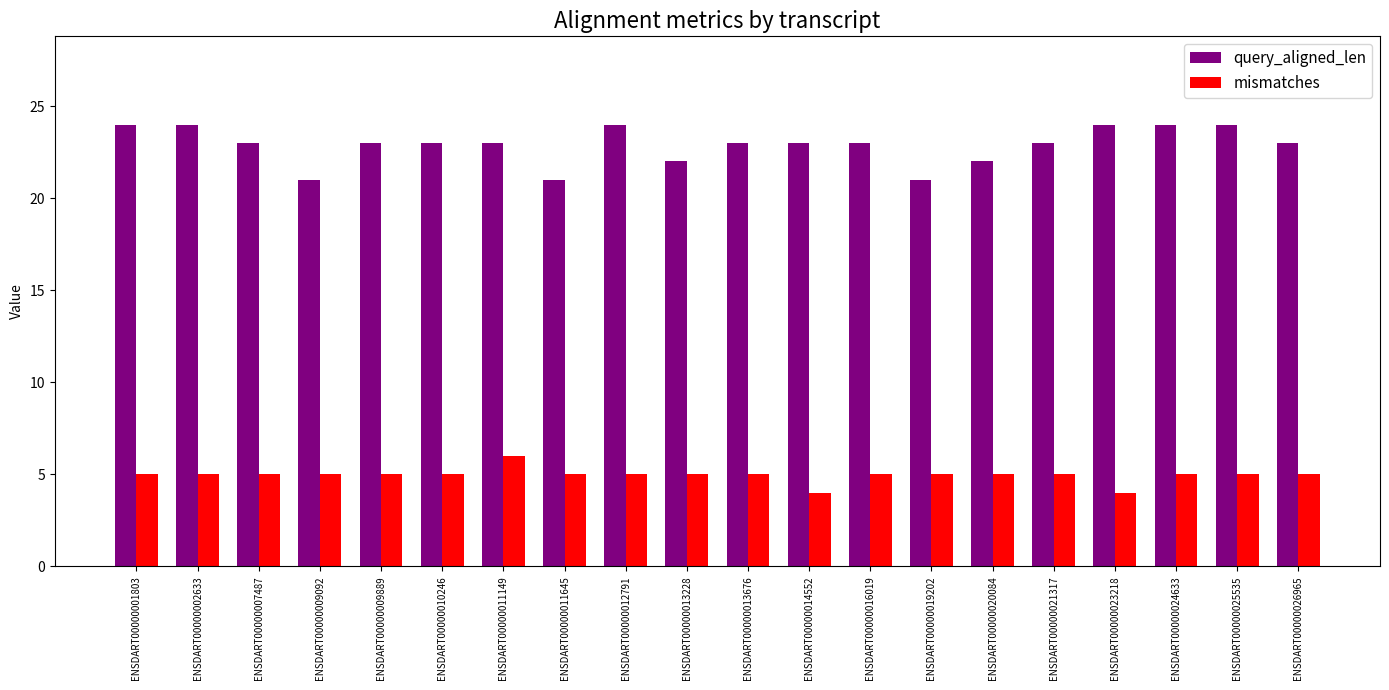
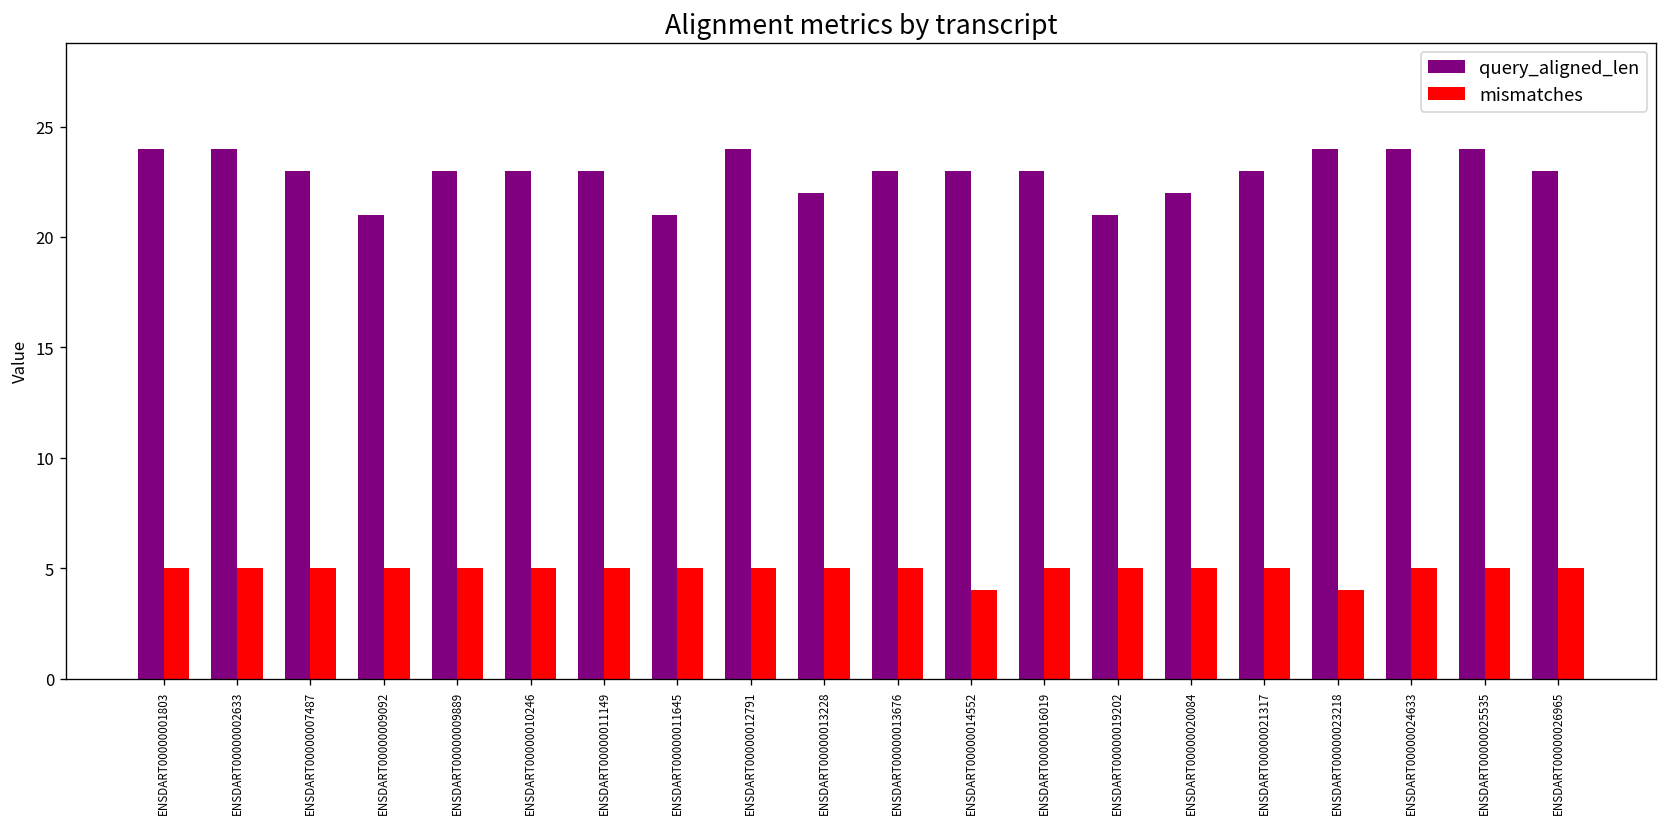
  {
    "query_aligned_len": {
      "ENSDART00000001803": 24,
      "ENSDART00000002633": 24,
      "ENSDART00000007487": 23,
      "ENSDART00000009092": 21,
      "ENSDART00000009889": 23,
      "ENSDART00000010246": 23,
      "ENSDART00000011149": 23,
      "ENSDART00000011645": 21,
      "ENSDART00000012791": 24,
      "ENSDART00000013228": 22,
      "ENSDART00000013676": 23,
      "ENSDART00000014552": 23,
      "ENSDART00000016019": 23,
      "ENSDART00000019202": 21,
      "ENSDART00000020084": 22,
      "ENSDART00000021317": 23,
      "ENSDART00000023218": 24,
      "ENSDART00000024633": 24,
      "ENSDART00000025535": 24,
      "ENSDART00000026965": 23
    },
    "mismatches": {
      "ENSDART00000001803": 5,
      "ENSDART00000002633": 5,
      "ENSDART00000007487": 5,
      "ENSDART00000009092": 5,
      "ENSDART00000009889": 5,
      "ENSDART00000010246": 5,
-     "ENSDART00000011149": 6,
+     "ENSDART00000011149": 5,
      "ENSDART00000011645": 5,
      "ENSDART00000012791": 5,
      "ENSDART00000013228": 5,
      "ENSDART00000013676": 5,
      "ENSDART00000014552": 4,
      "ENSDART00000016019": 5,
      "ENSDART00000019202": 5,
      "ENSDART00000020084": 5,
      "ENSDART00000021317": 5,
      "ENSDART00000023218": 4,
      "ENSDART00000024633": 5,
      "ENSDART00000025535": 5,
      "ENSDART00000026965": 5
    }
  }
